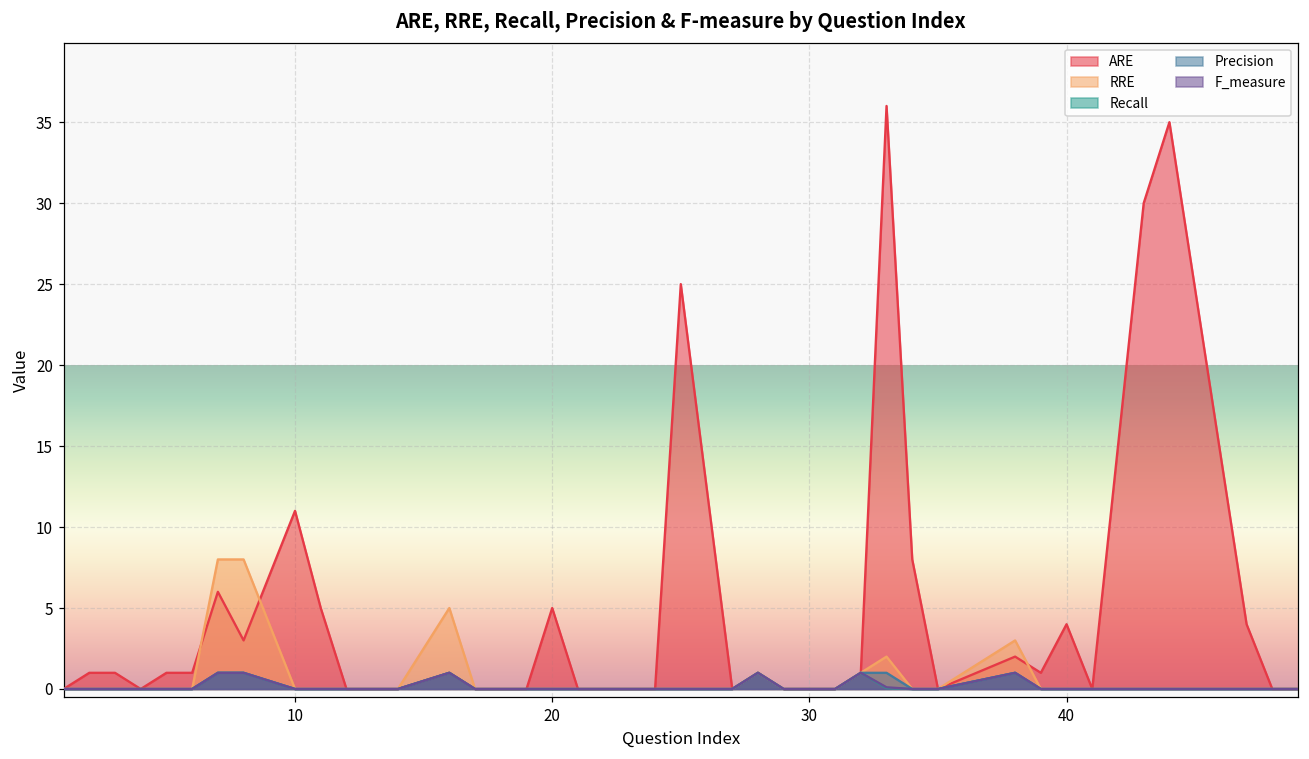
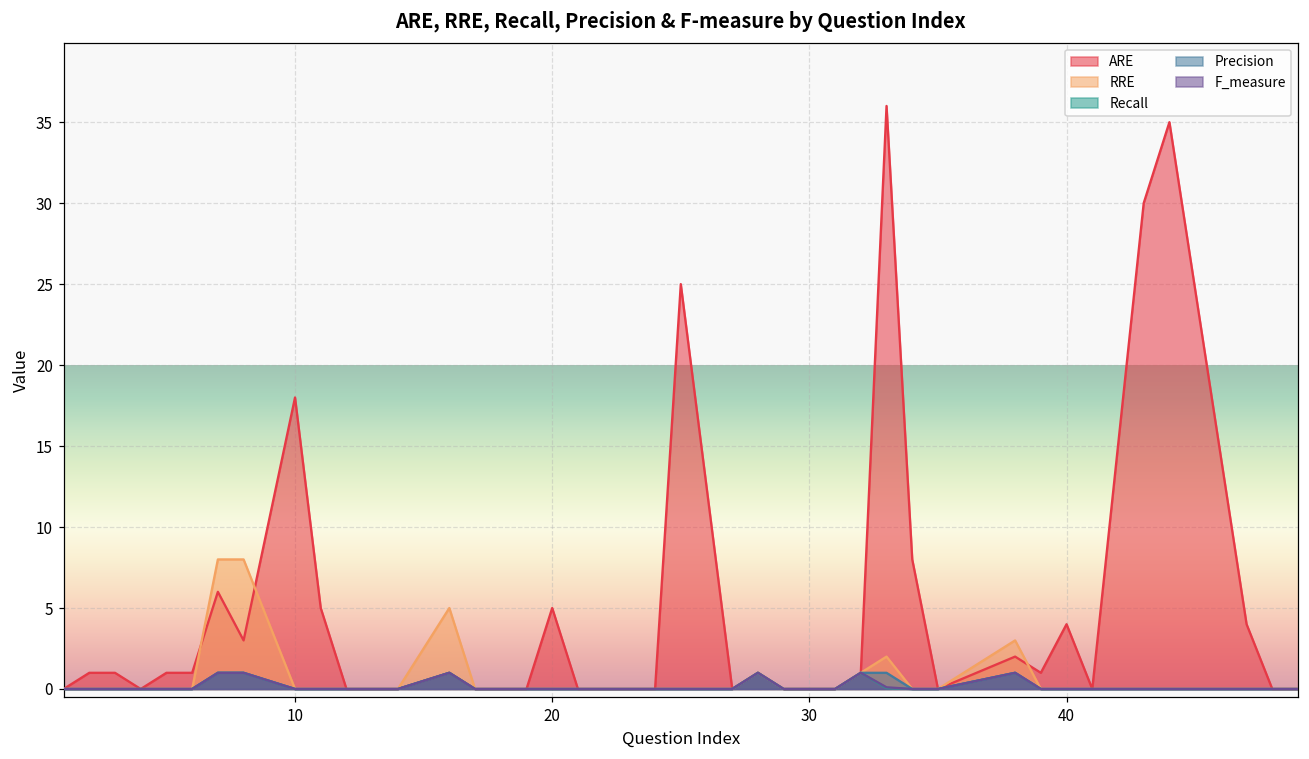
  {
    "ARE": {
-     "10": 11,
+     "10": 18,
      "20": 5,
      "40": 4
    }
  }
